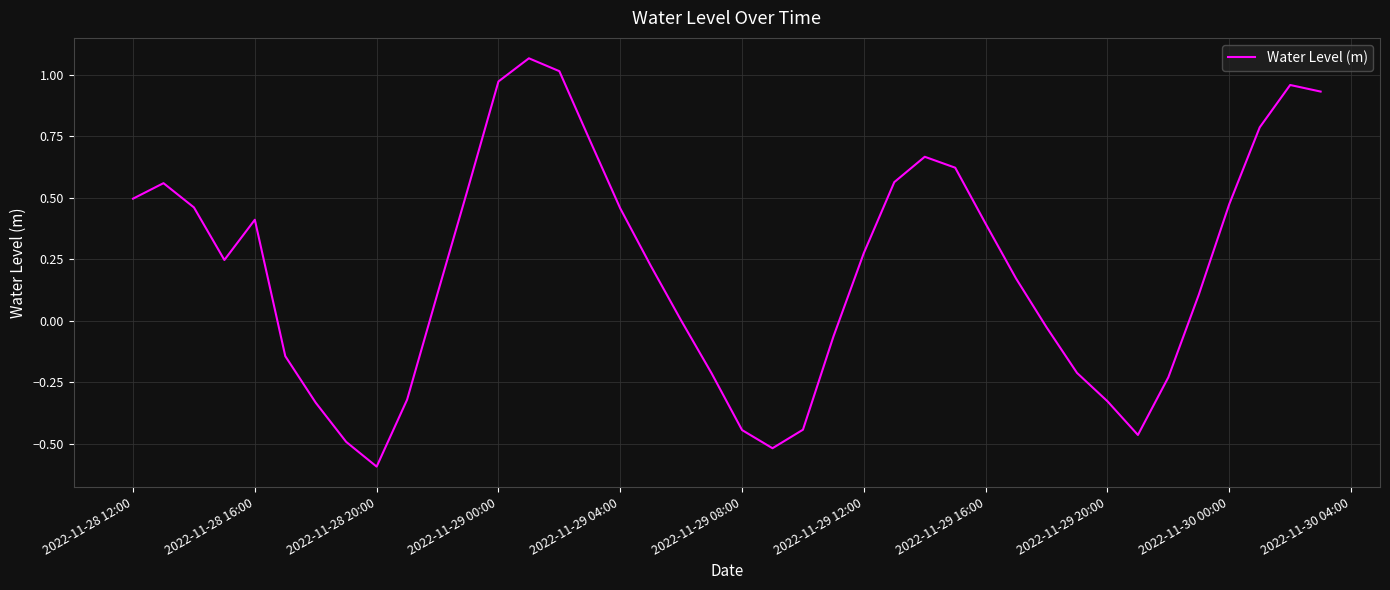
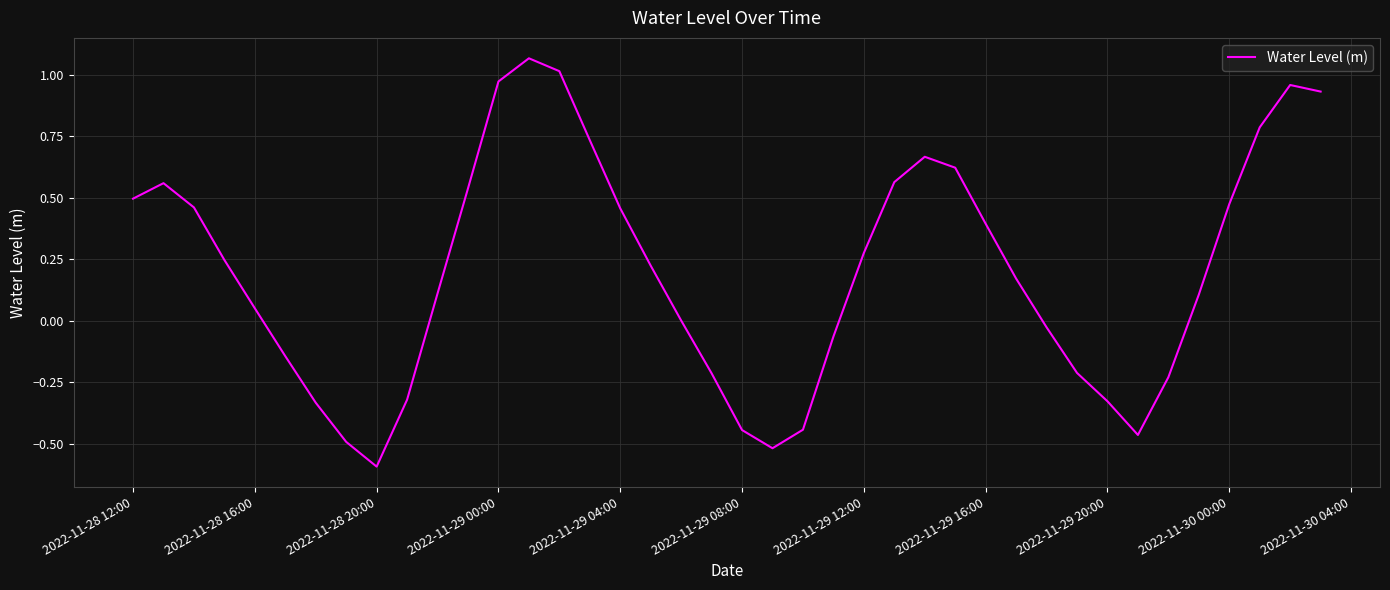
  {
    "2022-11-28 12:00": 0.50,
-   "2022-11-28 16:00": 0.41,
+   "2022-11-28 16:00": 0.05,
    "2022-11-28 20:00": -0.59,
    "2022-11-29 00:00": 0.97,
    "2022-11-29 04:00": 0.46,
    "2022-11-29 08:00": -0.44,
    "2022-11-29 12:00": 0.28,
    "2022-11-29 16:00": 0.40,
    "2022-11-29 20:00": -0.33,
    "2022-11-30 00:00": 0.47
  }
